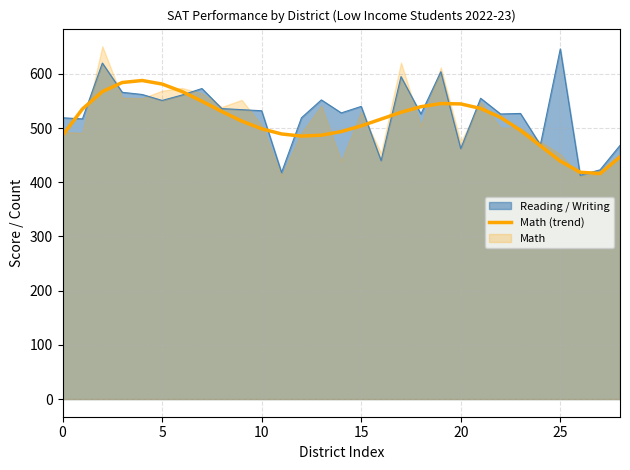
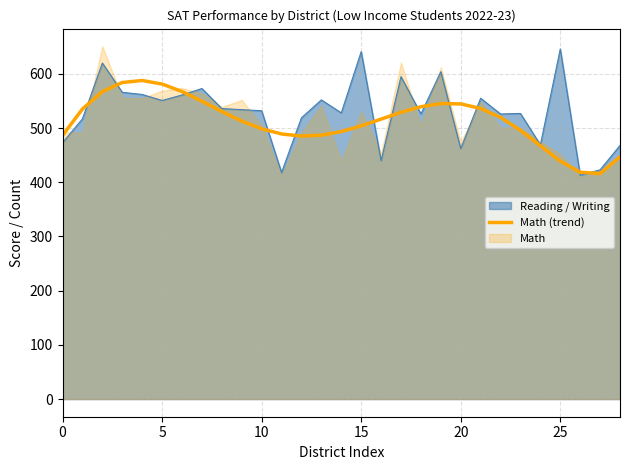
  {
    "Reading / Writing": {
-     "0": 520,
+     "0": 470,
      "5": 550,
      "10": 530,
-     "15": 540,
+     "15": 640,
      "20": 460,
      "25": 650
    }
  }
